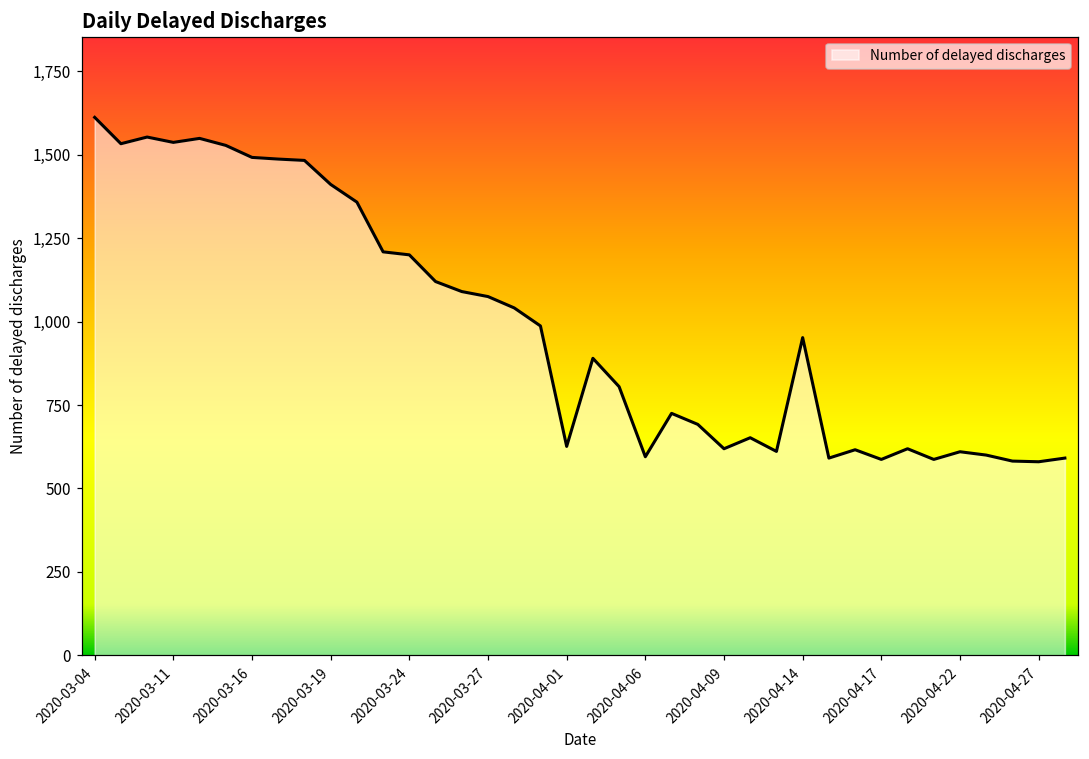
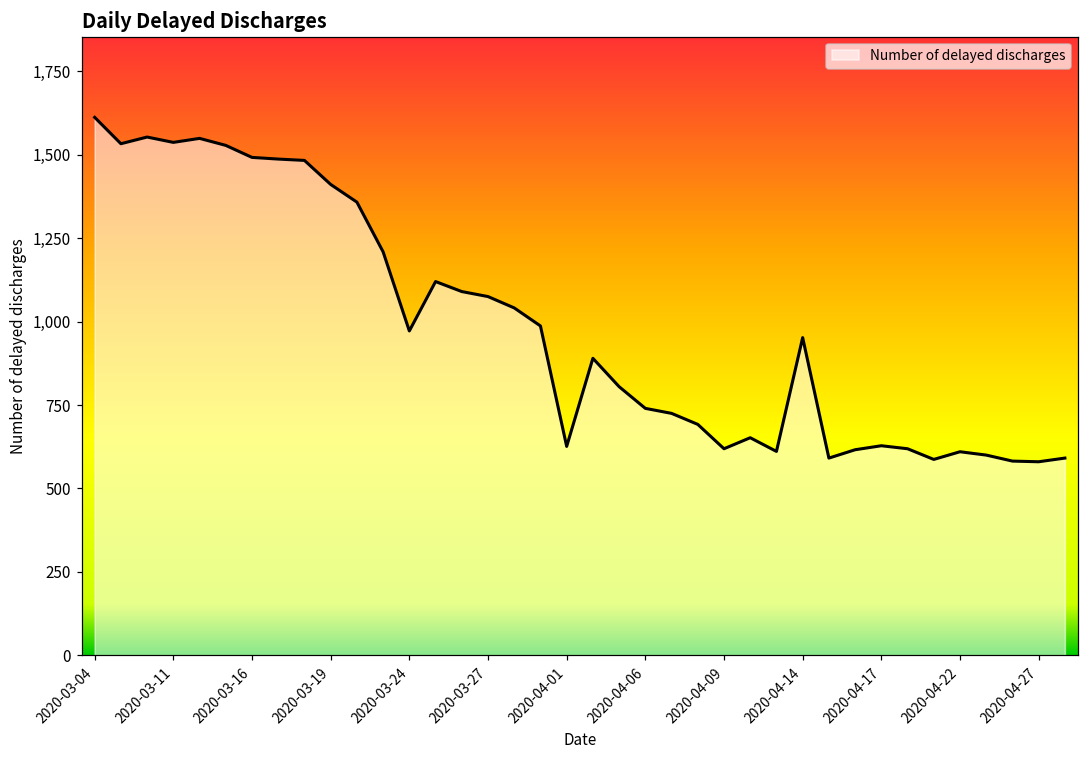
  {
    "2020-03-04": "1,610",
    "2020-03-11": "1,540",
    "2020-03-16": "1,490",
    "2020-03-19": "1,410",
-   "2020-03-24": "1,200",
+   "2020-03-24": "970",
    "2020-03-27": "1,080",
    "2020-04-01": "630",
-   "2020-04-06": "600",
+   "2020-04-06": "740",
    "2020-04-09": "620",
    "2020-04-14": "950",
-   "2020-04-17": "590",
+   "2020-04-17": "630",
    "2020-04-22": "610",
    "2020-04-27": "580"
  }
